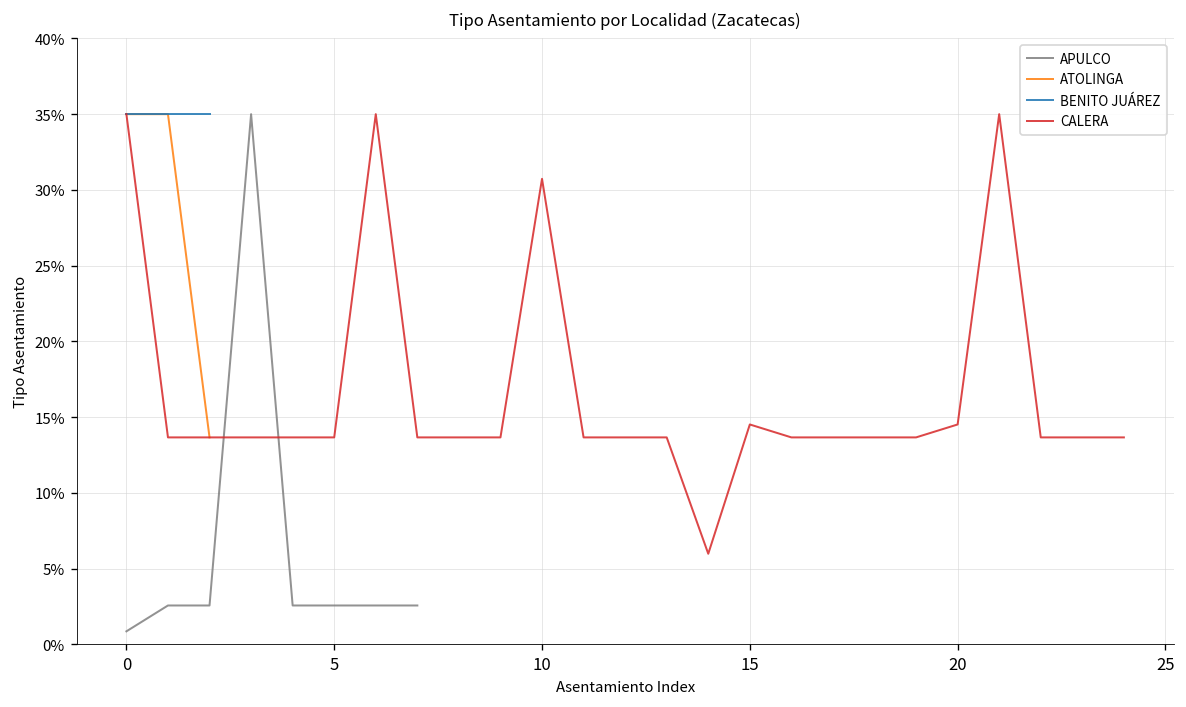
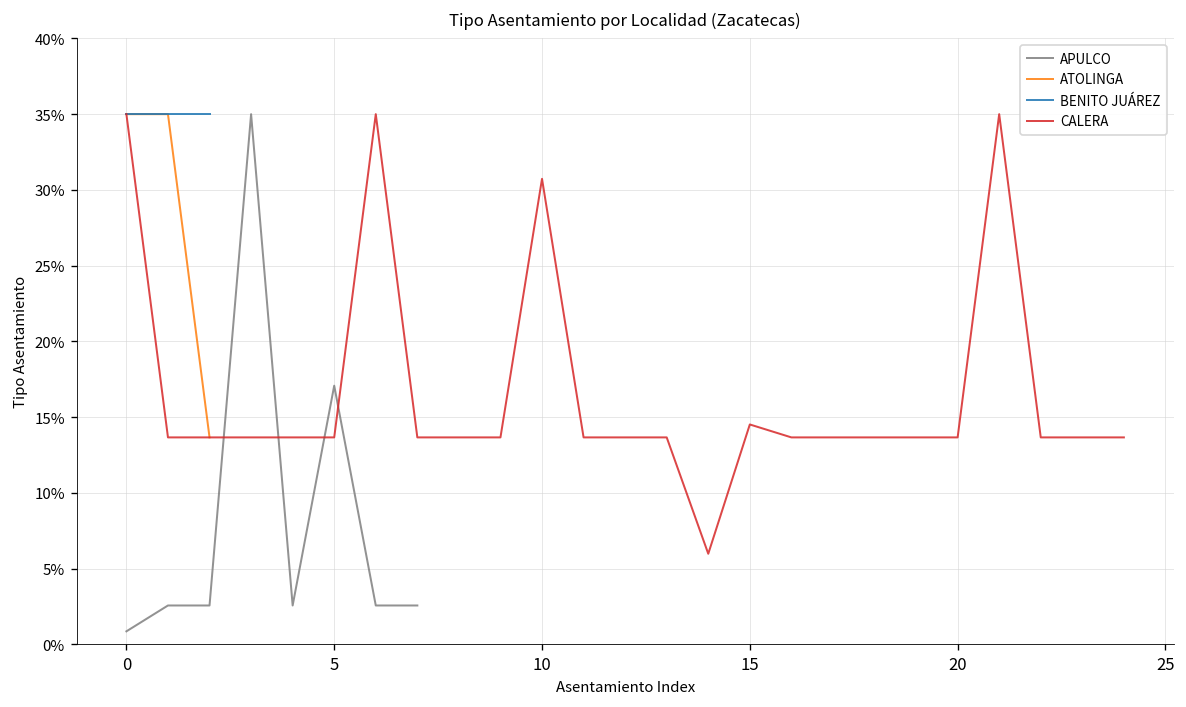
  {
    "APULCO": {
      "0": "0.9%",
-     "5": "2.6%"
+     "5": "17.1%"
    },
    "CALERA": {
      "5": "13.7%",
      "10": "30.7%",
      "15": "14.5%",
-     "20": "14.5%"
+     "20": "13.7%"
    }
  }
